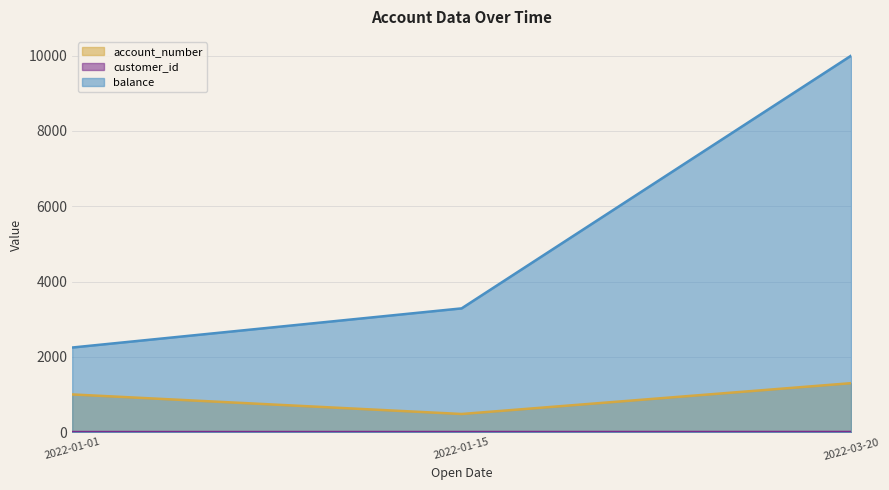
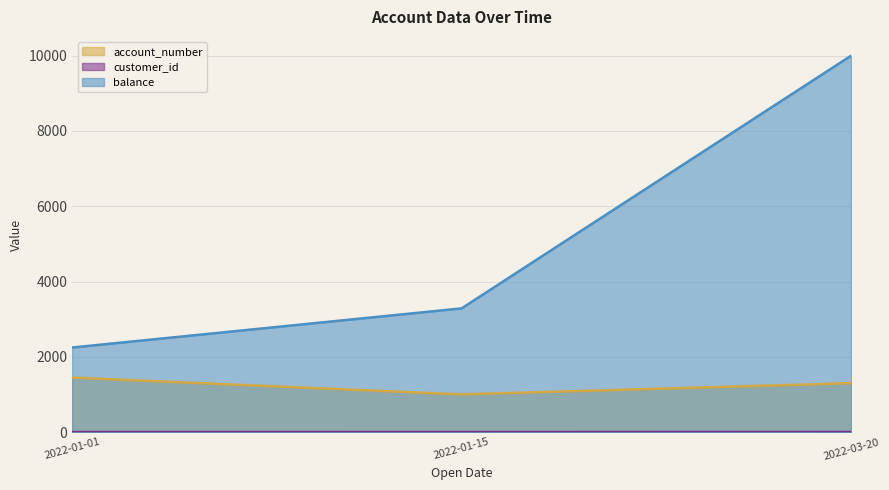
  {
    "account_number": {
-     "2022-01-01": 1000,
-     "2022-01-15": 500,
+     "2022-01-01": 1400,
+     "2022-01-15": 1000,
      "2022-03-20": 1300
    },
    "customer_id": {
      "2022-01-01": 0,
      "2022-01-15": 0,
      "2022-03-20": 0
    },
    "balance": {
      "2022-01-01": 2200,
      "2022-01-15": 3300,
      "2022-03-20": 10000
    }
  }
